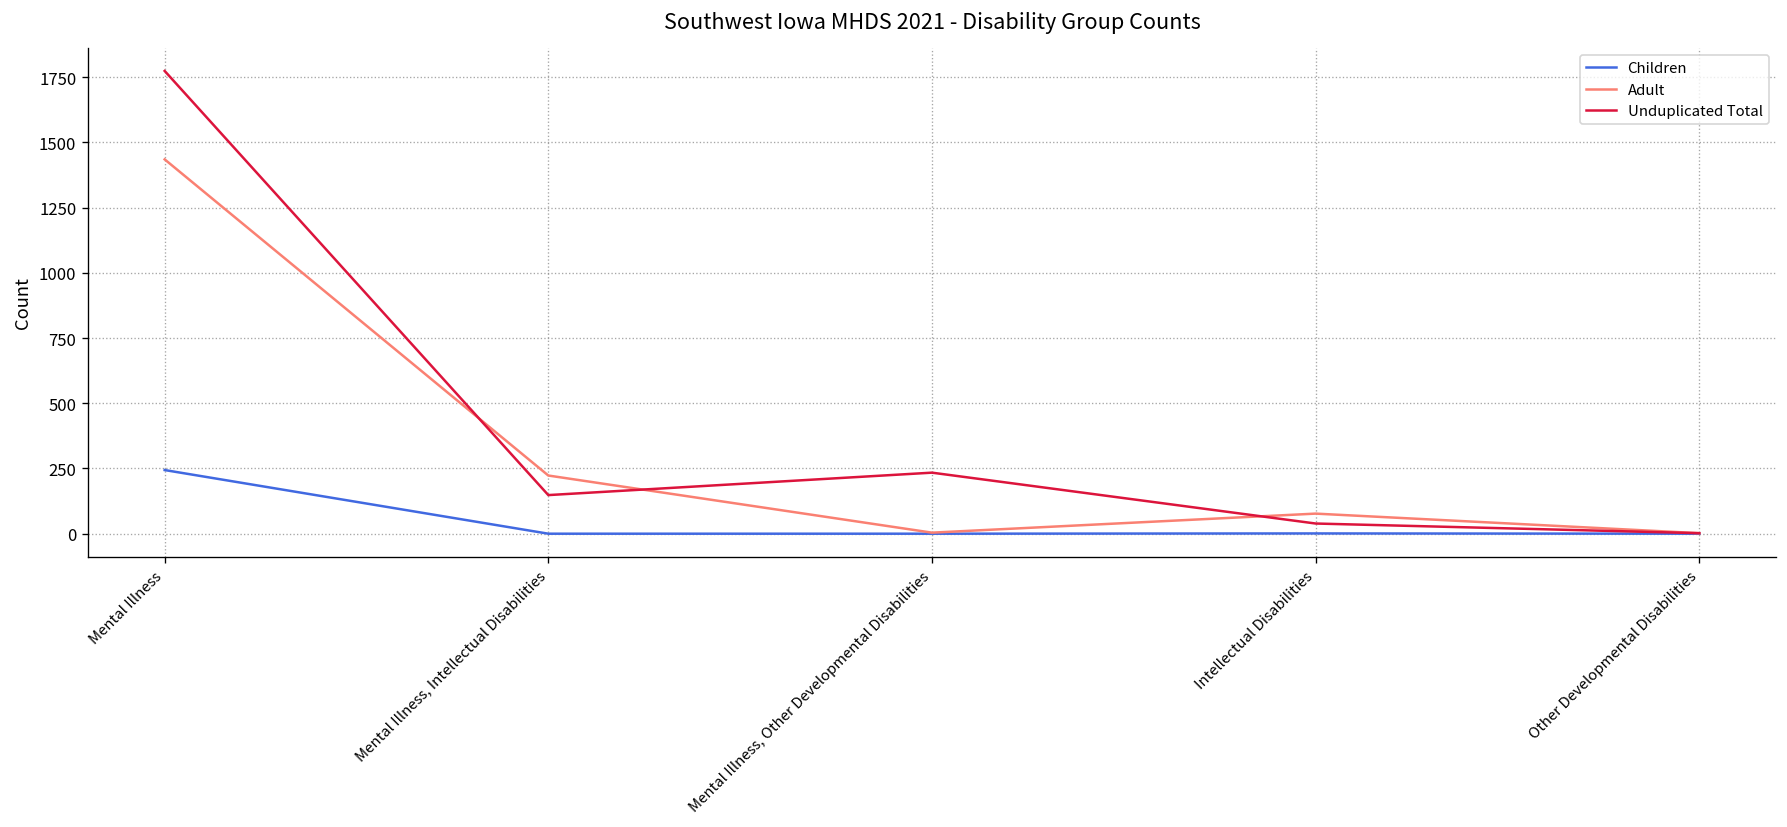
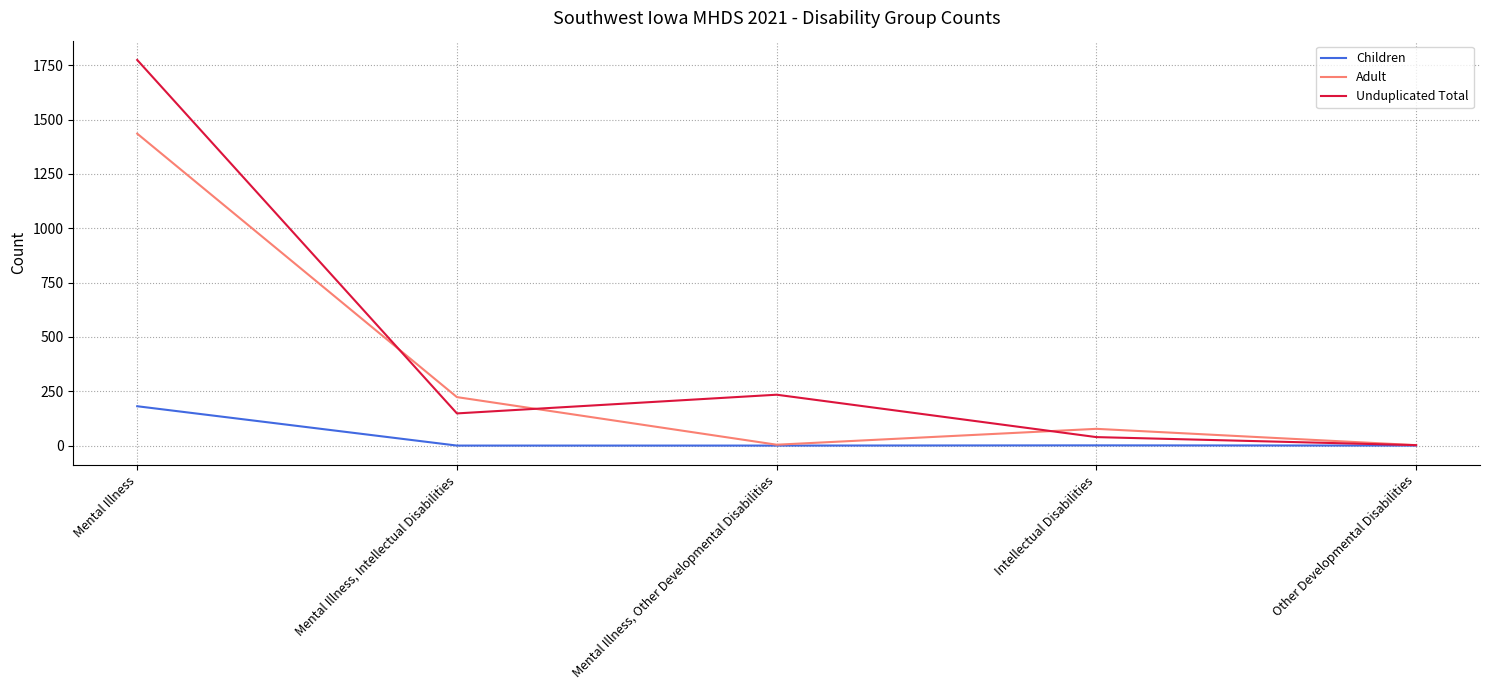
  {
    "Children": {
-     "Mental Illness": 240,
+     "Mental Illness": 180,
      "Mental Illness, Intellectual Disabilities": 0,
      "Intellectual Disabilities": 0
    },
    "Adult": {
      "Mental Illness": 1440,
      "Mental Illness, Intellectual Disabilities": 220,
      "Intellectual Disabilities": 80
    },
    "Unduplicated Total": {
      "Mental Illness": 1770,
      "Mental Illness, Intellectual Disabilities": 150,
      "Mental Illness, Other Developmental Disabilities": 230,
      "Intellectual Disabilities": 40
    }
  }
